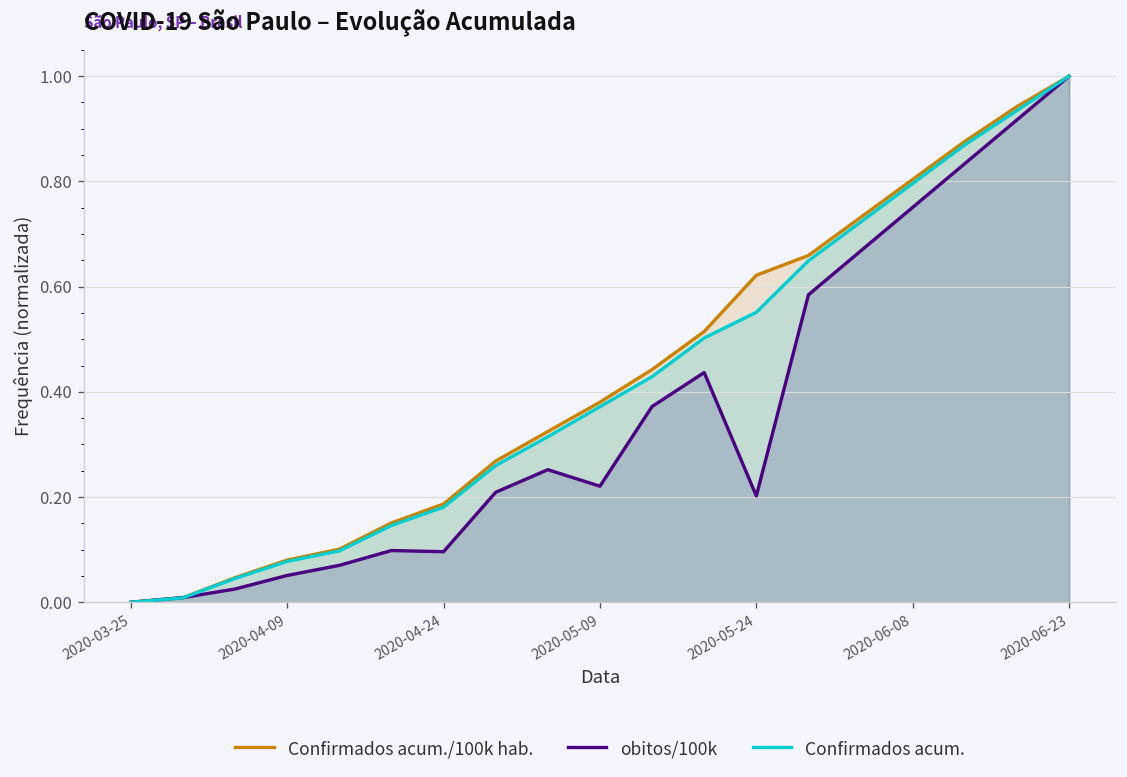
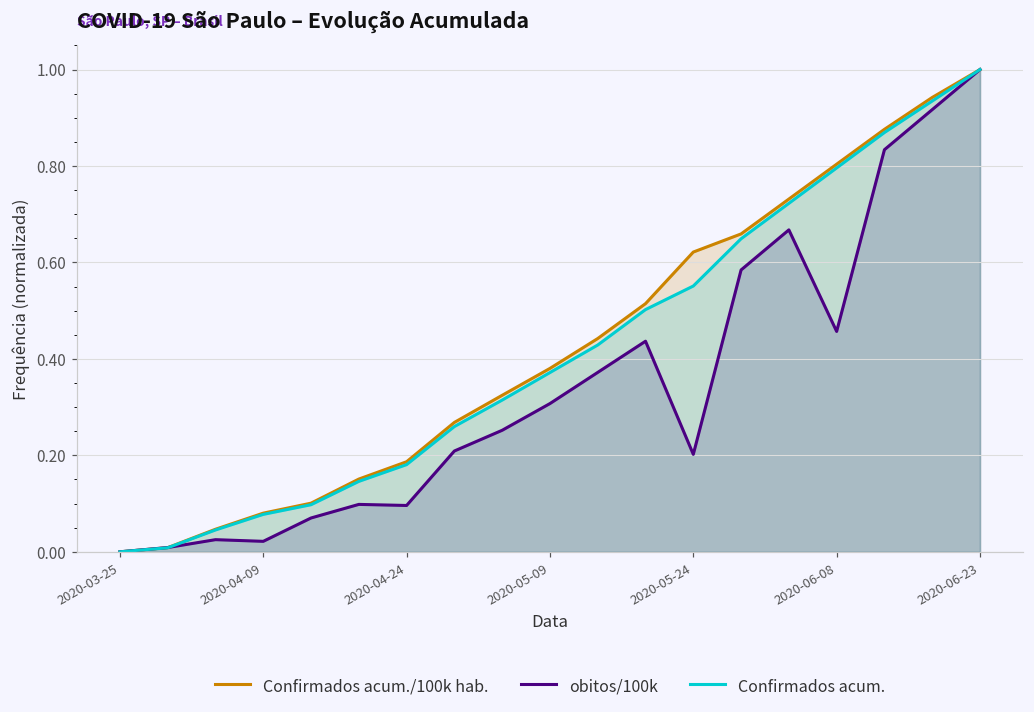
  {
    "Confirmados acum./100k hab.": {
      "2020-04-24": 0.19,
      "2020-05-09": 0.38,
      "2020-05-24": 0.62,
      "2020-06-08": 0.80
    },
    "obitos/100k": {
-     "2020-04-09": 0.05,
+     "2020-04-09": 0.02,
      "2020-04-24": 0.10,
-     "2020-05-09": 0.22,
+     "2020-05-09": 0.31,
      "2020-05-24": 0.20,
-     "2020-06-08": 0.75
+     "2020-06-08": 0.46
    },
    "Confirmados acum.": {
      "2020-04-24": 0.18,
      "2020-05-09": 0.37,
      "2020-05-24": 0.55,
      "2020-06-08": 0.80
    }
  }
